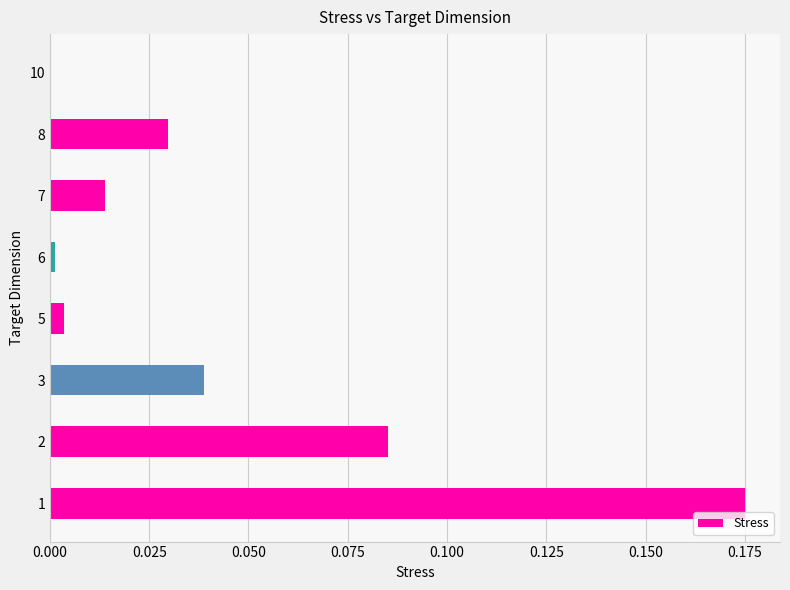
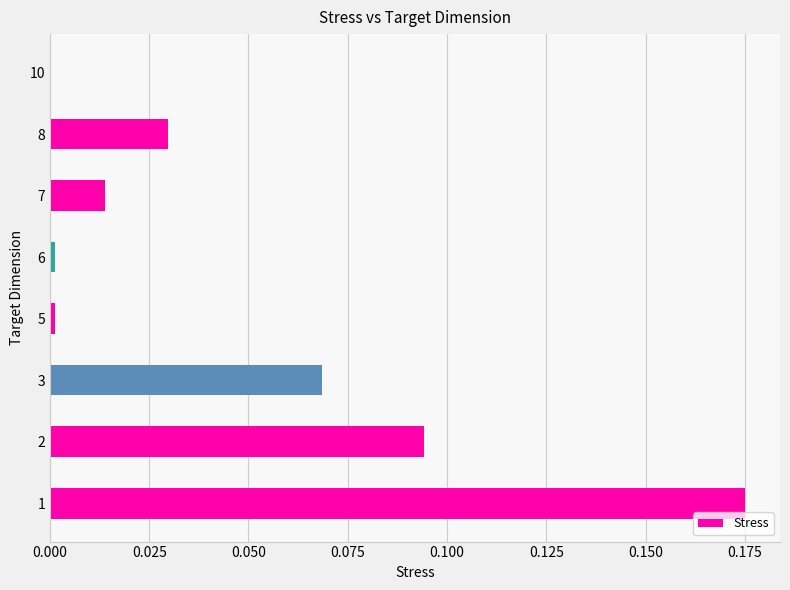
  {
    "8": 0.030,
    "7": 0.014,
    "6": 0.001,
-   "5": 0.004,
-   "3": 0.039,
-   "2": 0.085,
+   "5": 0.001,
+   "3": 0.068,
+   "2": 0.094,
    "1": 0.175
  }
